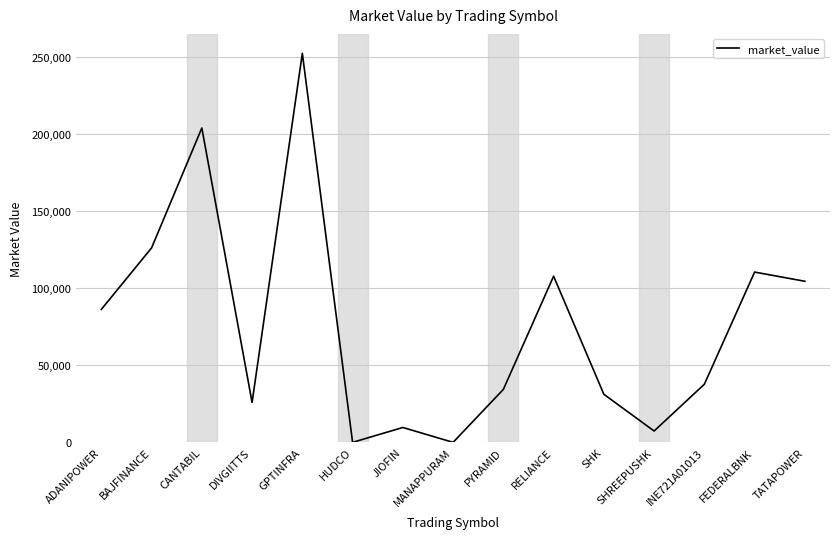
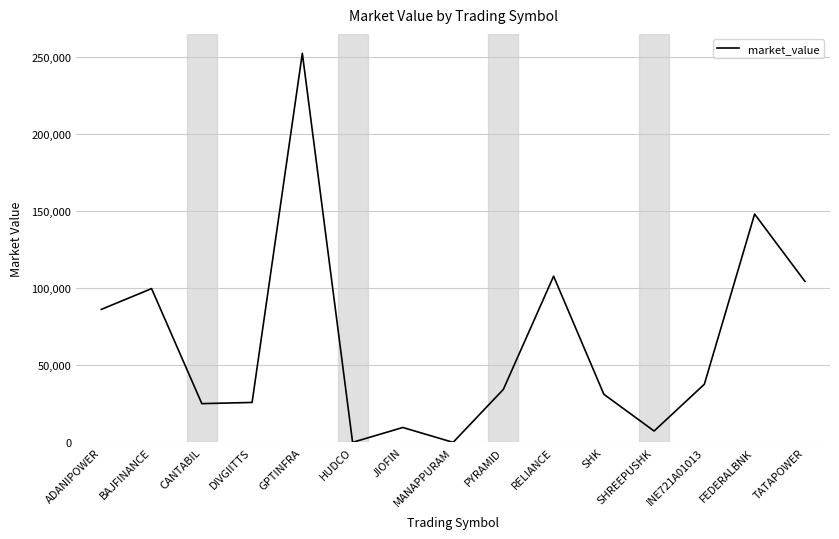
  {
    "ADANIPOWER": "86,000",
-   "BAJFINANCE": "126,000",
-   "CANTABIL": "204,000",
+   "BAJFINANCE": "100,000",
+   "CANTABIL": "25,000",
    "DIVGIITTS": "26,000",
    "GPTINFRA": "252,000",
    "HUDCO": "0",
    "JIOFIN": "10,000",
    "MANAPPURAM": "0",
    "PYRAMID": "34,000",
    "RELIANCE": "108,000",
    "SHK": "31,000",
    "SHREEPUSHK": "7,000",
    "INE721A01013": "38,000",
-   "FEDERALBNK": "110,000",
+   "FEDERALBNK": "148,000",
    "TATAPOWER": "105,000"
  }
